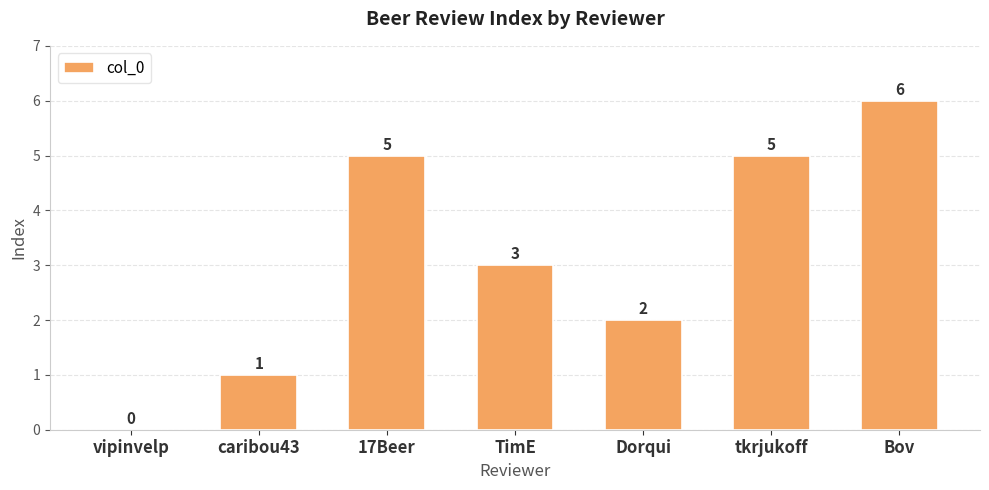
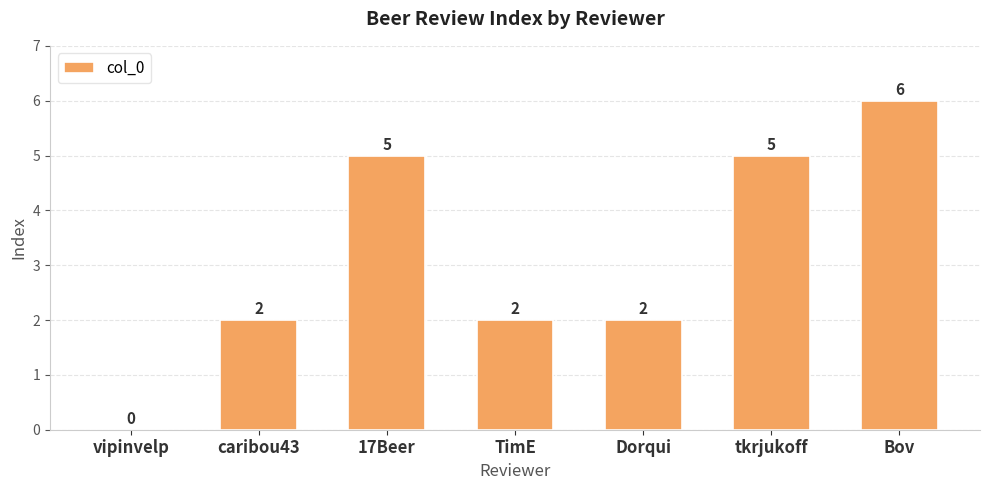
  {
    "vipinvelp": 0,
-   "caribou43": 1,
+   "caribou43": 2,
    "17Beer": 5,
-   "TimE": 3,
+   "TimE": 2,
    "Dorqui": 2,
    "tkrjukoff": 5,
    "Bov": 6
  }
